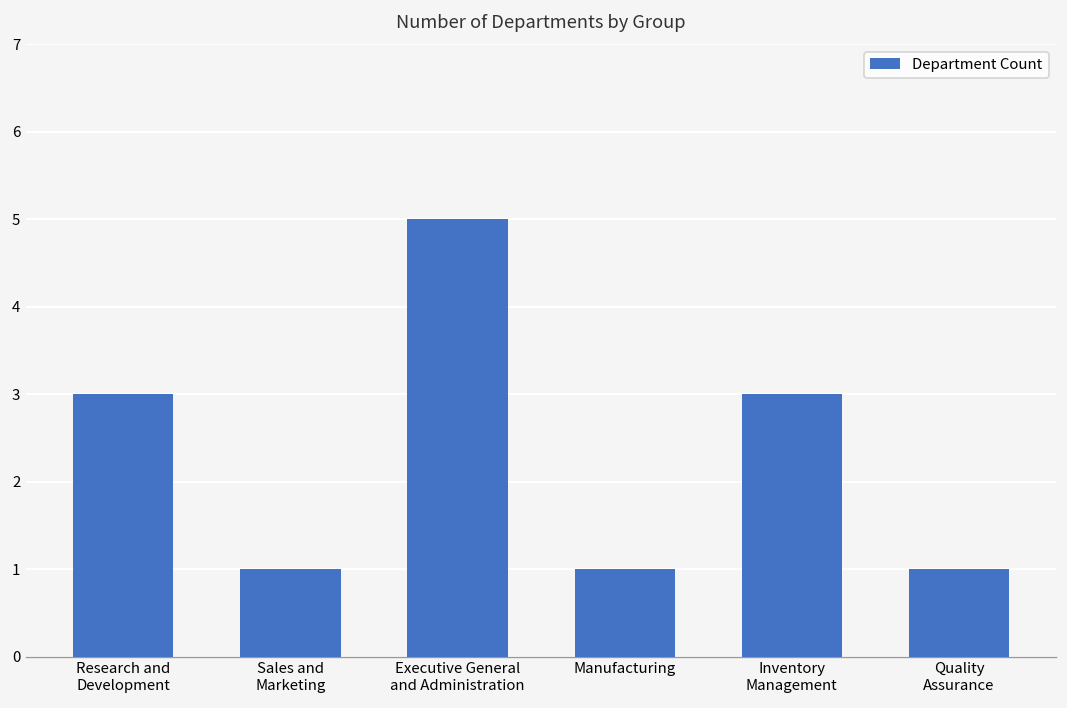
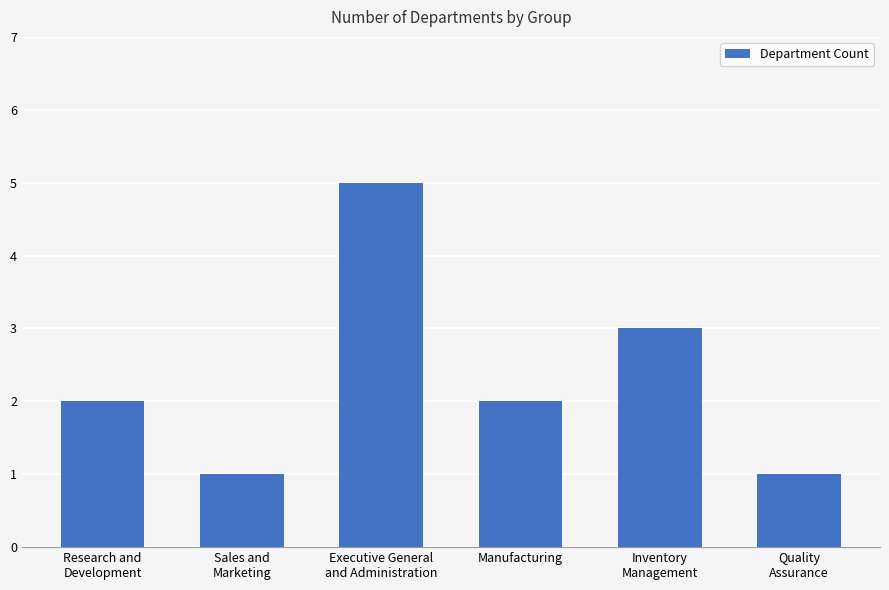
  {
-   "Research and Development": 3,
+   "Research and Development": 2,
    "Sales and Marketing": 1,
    "Executive General and Administration": 5,
-   "Manufacturing": 1,
+   "Manufacturing": 2,
    "Inventory Management": 3,
    "Quality Assurance": 1
  }
